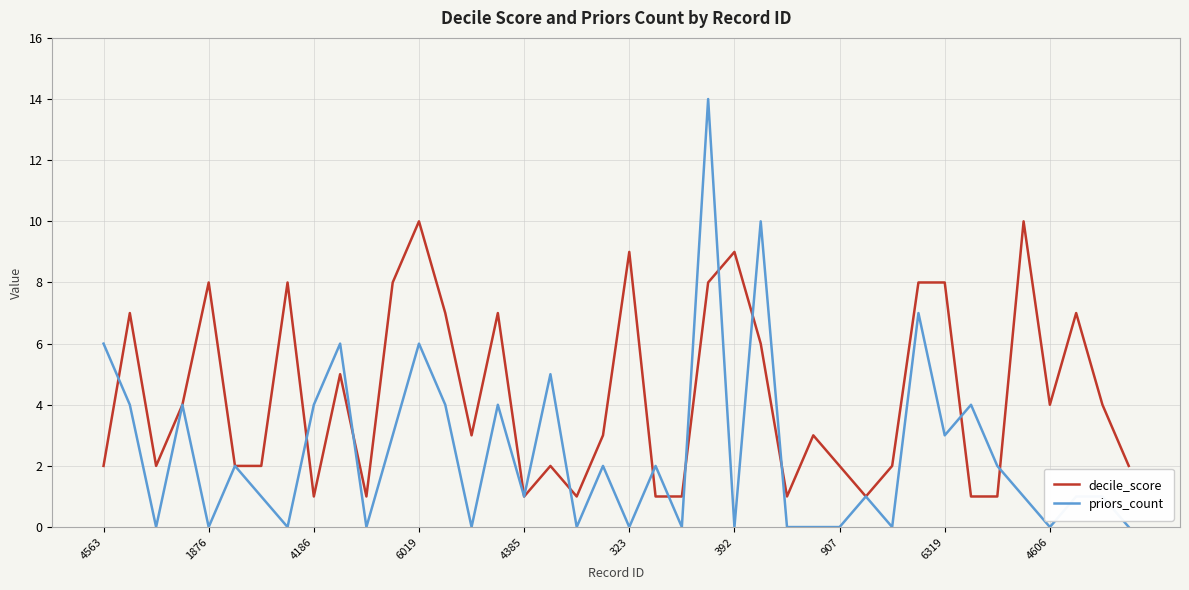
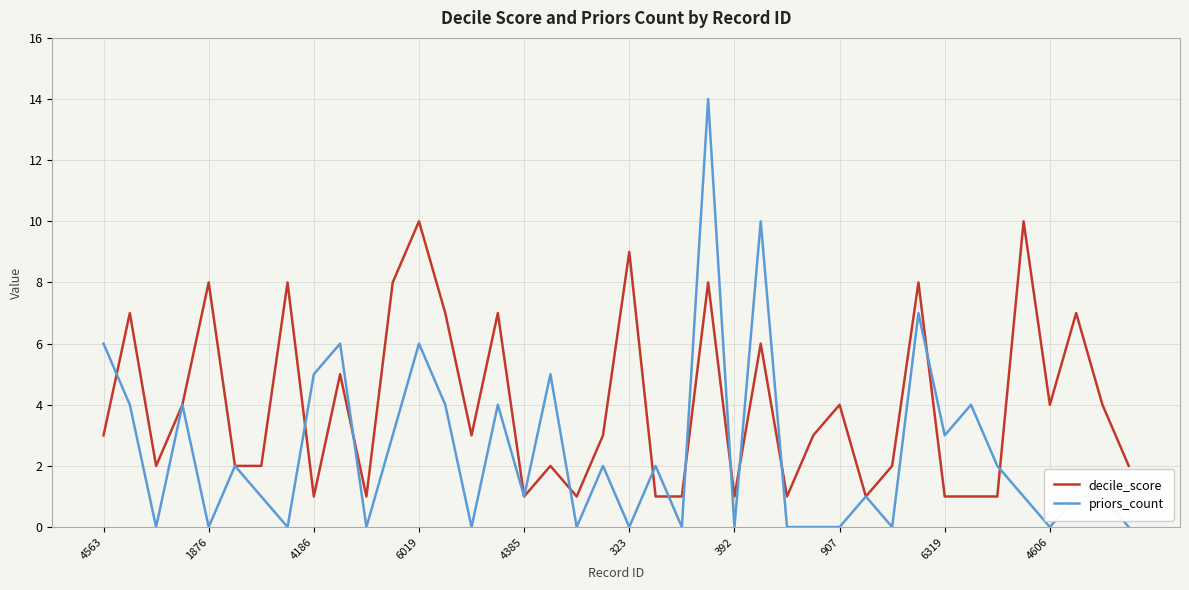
  {
    "decile_score": {
-     "4563": 2,
+     "4563": 3,
      "1876": 8,
      "4186": 1,
      "6019": 10,
      "323": 9,
-     "392": 9,
-     "907": 2,
-     "6319": 8,
+     "392": 1,
+     "907": 4,
+     "6319": 1,
      "4606": 4
    },
    "priors_count": {
      "4563": 6,
      "1876": 0,
-     "4186": 4,
+     "4186": 5,
      "6019": 6,
      "323": 0,
      "392": 0,
      "907": 0,
      "6319": 3,
      "4606": 0
    }
  }
